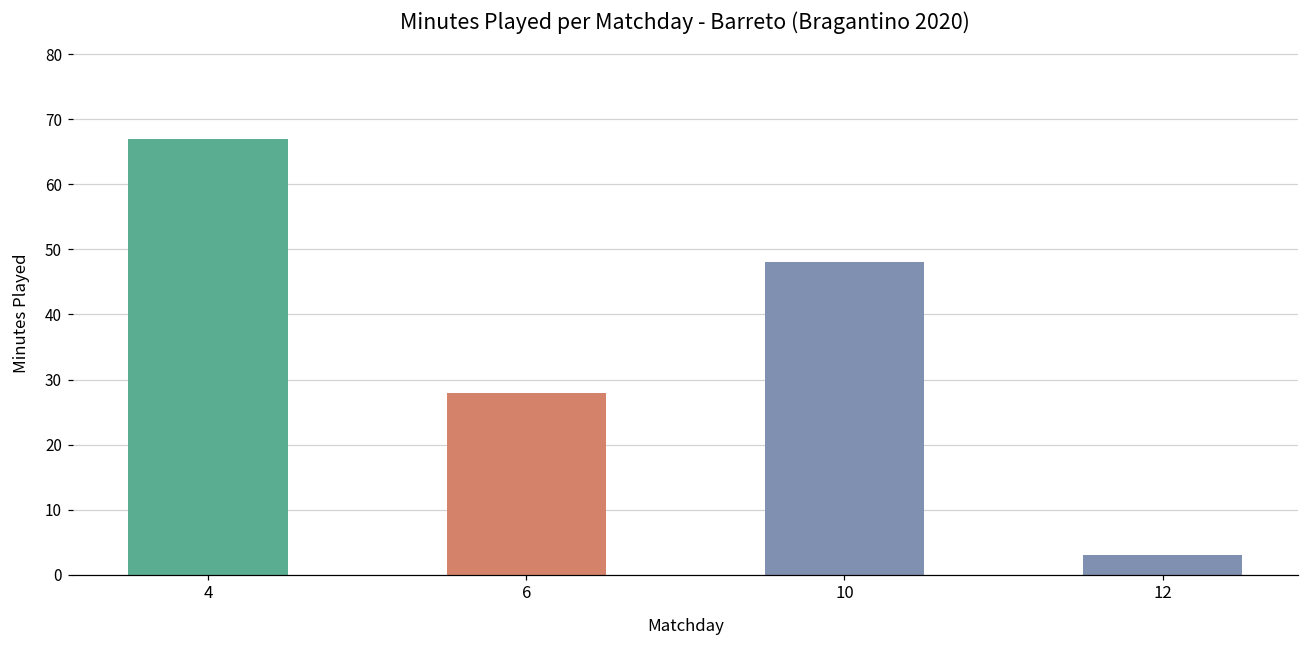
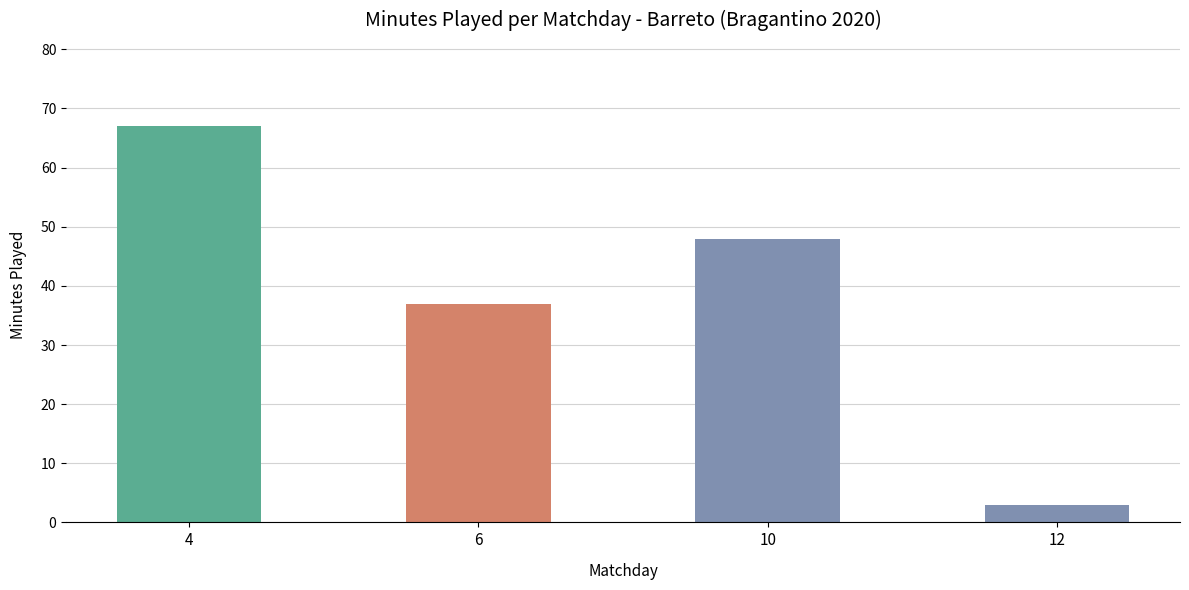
  {
    "4": 67,
-   "6": 28,
+   "6": 37,
    "10": 48,
    "12": 3
  }
